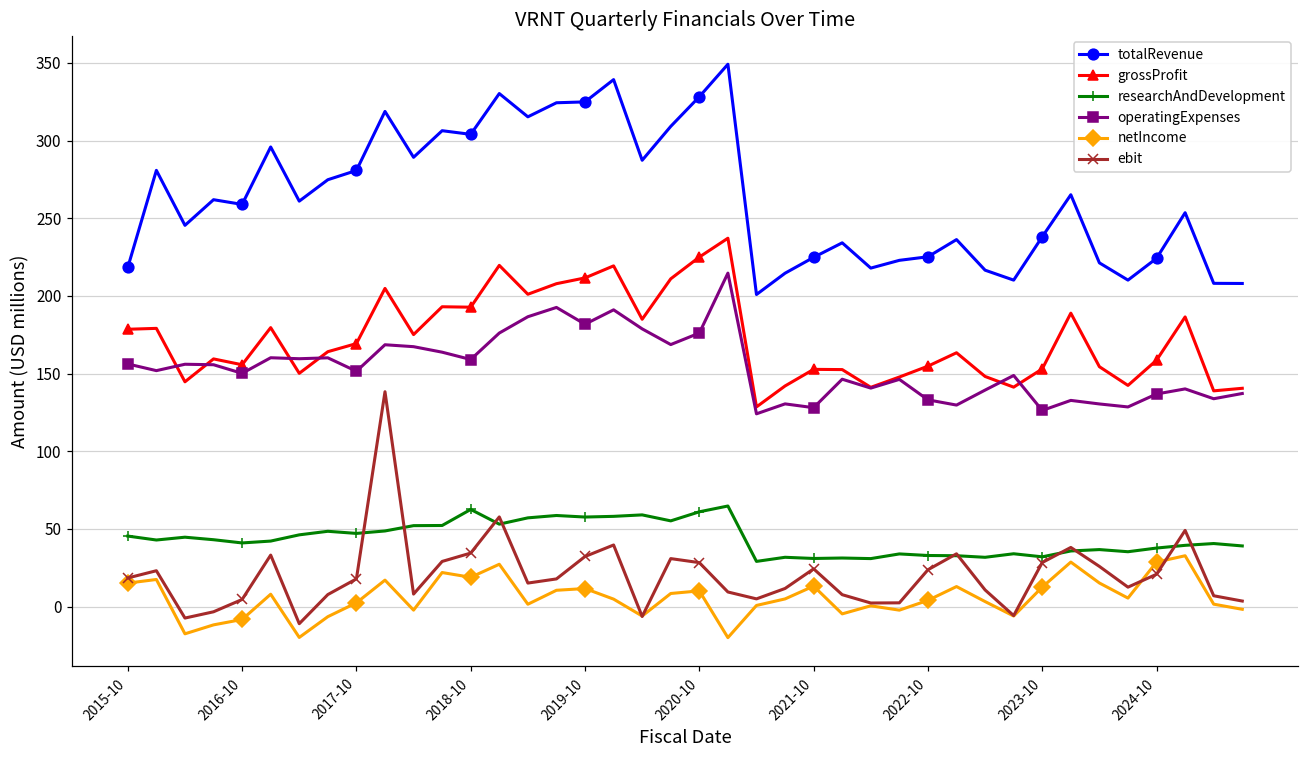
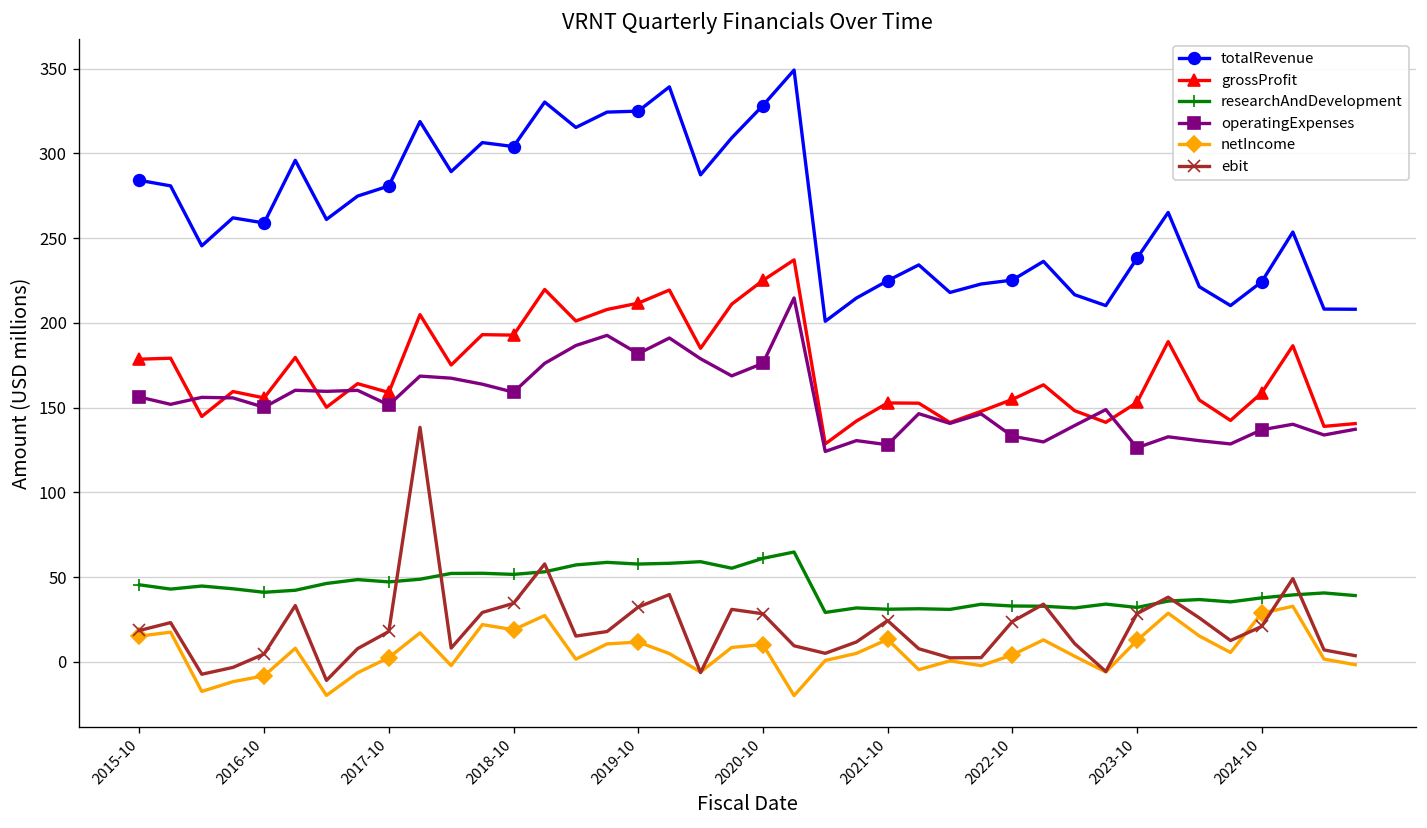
  {
    "totalRevenue": {
-     "2015-10": 218,
+     "2015-10": 284,
      "2016-10": 259,
      "2017-10": 281,
      "2018-10": 304,
      "2019-10": 325,
      "2020-10": 328,
      "2021-10": 225,
      "2022-10": 225,
      "2023-10": 238,
      "2024-10": 224
    },
    "grossProfit": {
      "2015-10": 179,
      "2016-10": 156,
-     "2017-10": 169,
+     "2017-10": 159,
      "2018-10": 193,
      "2019-10": 212,
      "2020-10": 225,
      "2021-10": 153,
      "2022-10": 155,
      "2023-10": 153,
      "2024-10": 159
    },
    "researchAndDevelopment": {
      "2015-10": 45,
      "2016-10": 41,
      "2017-10": 47,
-     "2018-10": 63,
+     "2018-10": 52,
      "2019-10": 58,
      "2020-10": 61,
      "2021-10": 31,
      "2022-10": 33,
      "2023-10": 32,
      "2024-10": 38
    },
    "operatingExpenses": {
      "2015-10": 156,
      "2016-10": 150,
      "2017-10": 152,
      "2018-10": 159,
      "2019-10": 182,
      "2020-10": 176,
      "2021-10": 128,
      "2022-10": 133,
      "2023-10": 126,
      "2024-10": 137
    },
    "netIncome": {
      "2015-10": 15,
      "2016-10": -8,
      "2017-10": 2,
      "2018-10": 19,
      "2019-10": 12,
      "2020-10": 10,
      "2021-10": 13,
      "2022-10": 4,
      "2023-10": 13,
      "2024-10": 29
    },
    "ebit": {
      "2015-10": 18,
      "2016-10": 5,
      "2017-10": 18,
      "2018-10": 35,
      "2019-10": 32,
      "2020-10": 28,
      "2021-10": 24,
      "2022-10": 24,
      "2023-10": 28,
      "2024-10": 21
    }
  }
